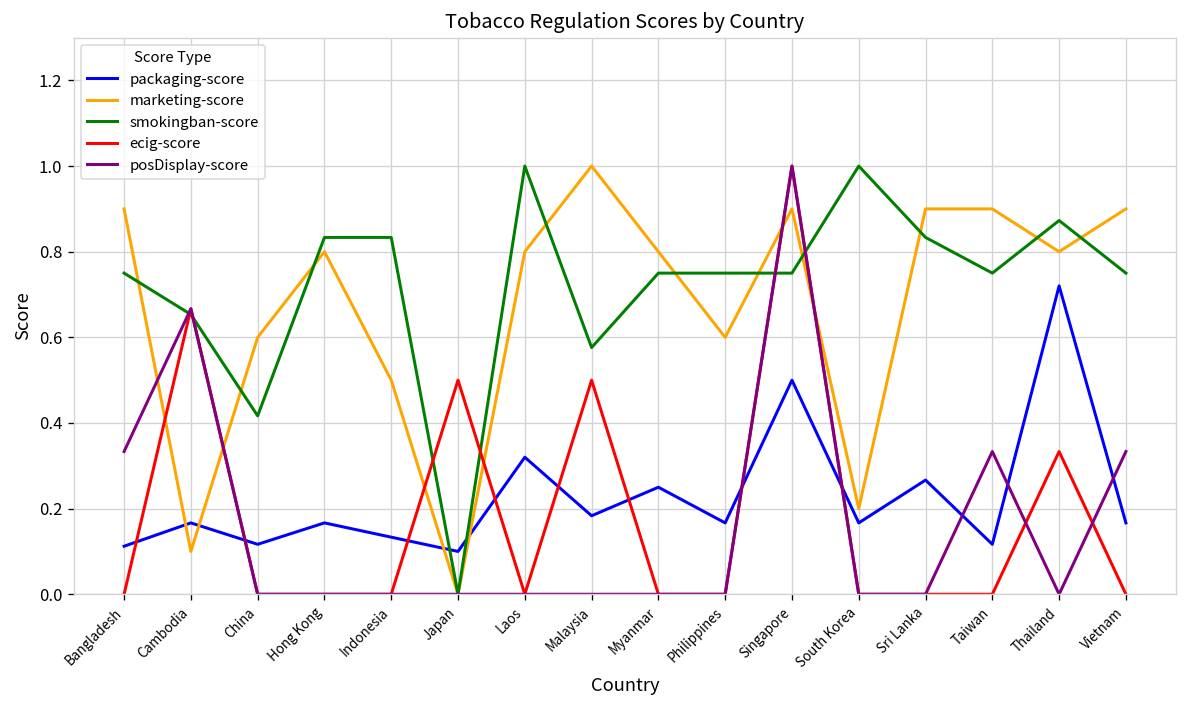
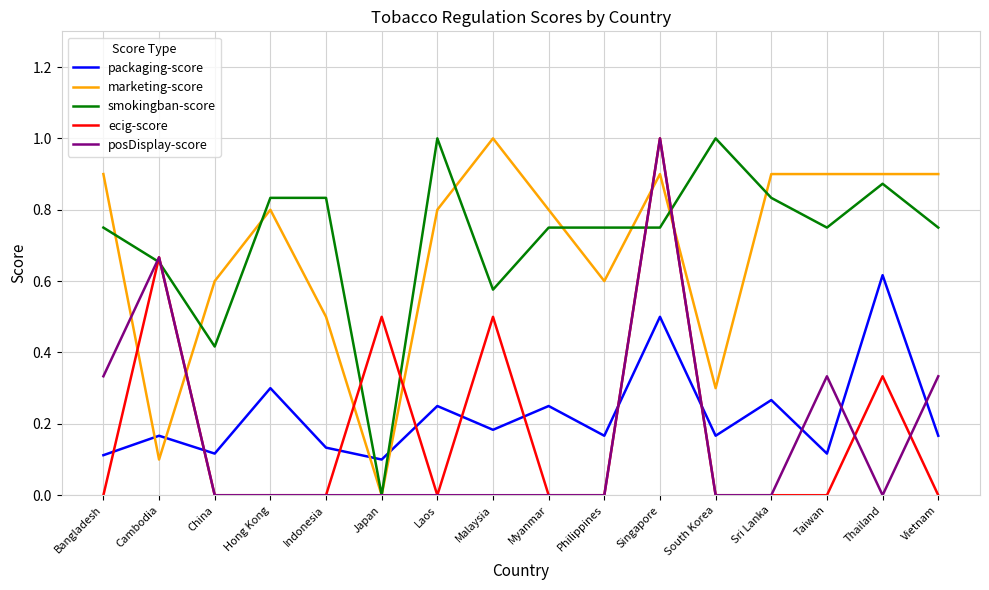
  {
    "packaging-score": {
      "Bangladesh": 0.11,
      "Cambodia": 0.17,
      "China": 0.12,
-     "Hong Kong": 0.17,
+     "Hong Kong": 0.30,
      "Indonesia": 0.13,
      "Japan": 0.10,
-     "Laos": 0.32,
+     "Laos": 0.25,
      "Malaysia": 0.18,
      "Myanmar": 0.25,
      "Philippines": 0.17,
      "Singapore": 0.50,
      "South Korea": 0.17,
      "Sri Lanka": 0.27,
      "Taiwan": 0.12,
-     "Thailand": 0.72,
+     "Thailand": 0.62,
      "Vietnam": 0.17
    },
    "marketing-score": {
      "Bangladesh": 0.9,
      "Cambodia": 0.1,
      "China": 0.6,
      "Hong Kong": 0.8,
      "Indonesia": 0.5,
      "Laos": 0.8,
      "Malaysia": 1.0,
      "Myanmar": 0.8,
      "Philippines": 0.6,
      "Singapore": 0.9,
-     "South Korea": 0.2,
+     "South Korea": 0.3,
      "Sri Lanka": 0.9,
      "Taiwan": 0.9,
-     "Thailand": 0.8,
+     "Thailand": 0.9,
      "Vietnam": 0.9
    },
    "smokingban-score": {
      "Bangladesh": 0.75,
      "Cambodia": 0.65,
      "China": 0.42,
      "Hong Kong": 0.83,
      "Indonesia": 0.83,
      "Laos": 1.00,
      "Malaysia": 0.58,
      "Myanmar": 0.75,
      "Philippines": 0.75,
      "Singapore": 0.75,
      "South Korea": 1.00,
      "Sri Lanka": 0.83,
      "Taiwan": 0.75,
      "Thailand": 0.87,
      "Vietnam": 0.75
    },
    "ecig-score": {
      "Bangladesh": 0.00,
      "Japan": 0.50,
      "Malaysia": 0.50,
      "Taiwan": 0.00,
      "Thailand": 0.33,
      "Vietnam": 0.00
    },
    "posDisplay-score": {
      "Bangladesh": 0.33,
      "Malaysia": 0.00,
      "Taiwan": 0.33,
      "Thailand": 0.00,
      "Vietnam": 0.33
    }
  }
